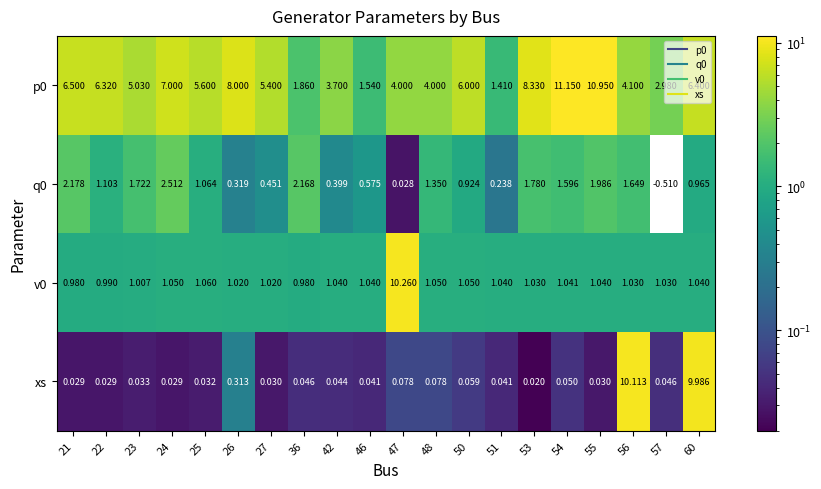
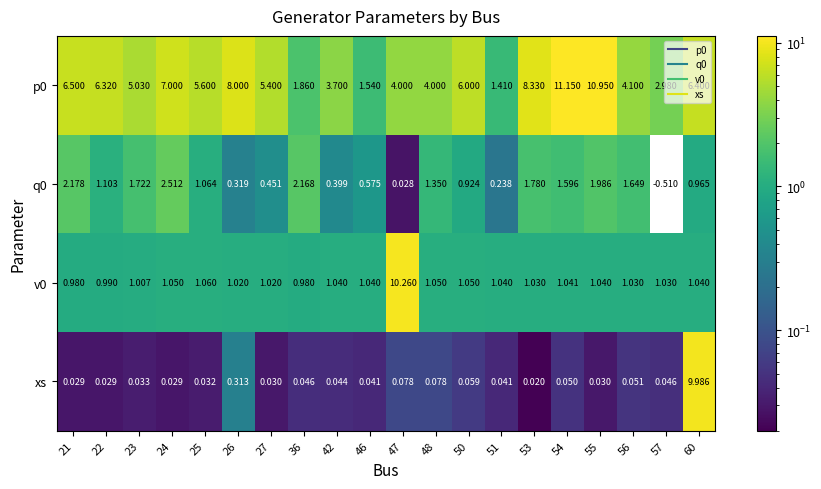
  {
    "p0": {
      "21": 6.500,
      "22": 6.320,
      "23": 5.030,
      "24": 7.000,
      "25": 5.600,
      "26": 8.000,
      "27": 5.400,
      "36": 1.860,
      "42": 3.700,
      "46": 1.540,
      "47": 4.000,
      "48": 4.000,
      "50": 6.000,
      "51": 1.410,
      "53": 8.330,
      "54": 11.150,
      "55": 10.950,
      "56": 4.100
    },
    "q0": {
      "21": 2.178,
      "22": 1.103,
      "23": 1.722,
      "24": 2.512,
      "25": 1.064,
      "26": 0.319,
      "27": 0.451,
      "36": 2.168,
      "42": 0.399,
      "46": 0.575,
      "47": 0.028,
      "48": 1.350,
      "50": 0.924,
      "51": 0.238,
      "53": 1.780,
      "54": 1.596,
      "55": 1.986,
      "56": 1.649,
      "57": -0.510,
      "60": 0.965
    },
    "v0": {
      "21": 0.980,
      "22": 0.990,
      "23": 1.007,
      "24": 1.050,
      "25": 1.060,
      "26": 1.020,
      "27": 1.020,
      "36": 0.980,
      "42": 1.040,
      "46": 1.040,
      "47": 10.260,
      "48": 1.050,
      "50": 1.050,
      "51": 1.040,
      "53": 1.030,
      "54": 1.041,
      "55": 1.040,
      "56": 1.030,
      "57": 1.030,
      "60": 1.040
    },
    "xs": {
      "21": 0.029,
      "22": 0.029,
      "23": 0.033,
      "24": 0.029,
      "25": 0.032,
      "26": 0.313,
      "27": 0.030,
      "36": 0.046,
      "42": 0.044,
      "46": 0.041,
      "47": 0.078,
      "48": 0.078,
      "50": 0.059,
      "51": 0.041,
      "53": 0.020,
      "54": 0.050,
      "55": 0.030,
-     "56": 10.113,
+     "56": 0.051,
      "57": 0.046,
      "60": 9.986
    }
  }
